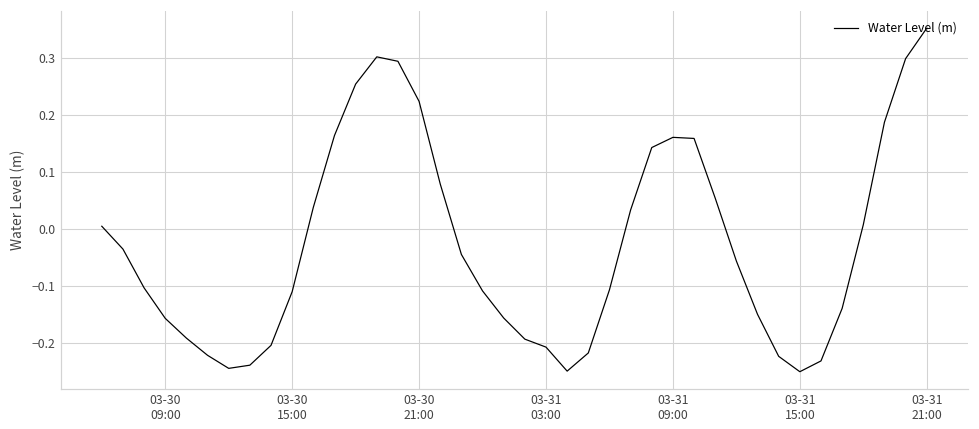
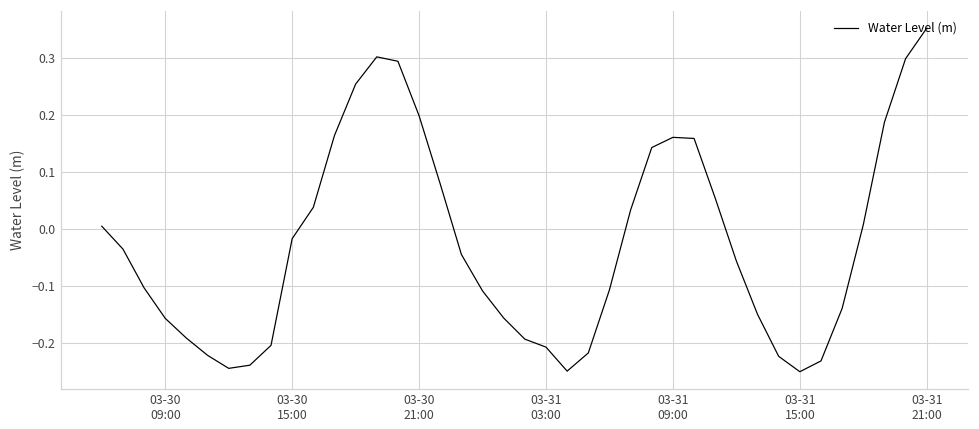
  {
    "03-30 09:00": -0.16,
-   "03-30 15:00": -0.11,
-   "03-30 21:00": 0.22,
+   "03-30 15:00": -0.02,
+   "03-30 21:00": 0.20,
    "03-31 03:00": -0.21,
    "03-31 09:00": 0.16,
    "03-31 15:00": -0.25,
    "03-31 21:00": 0.35
  }
